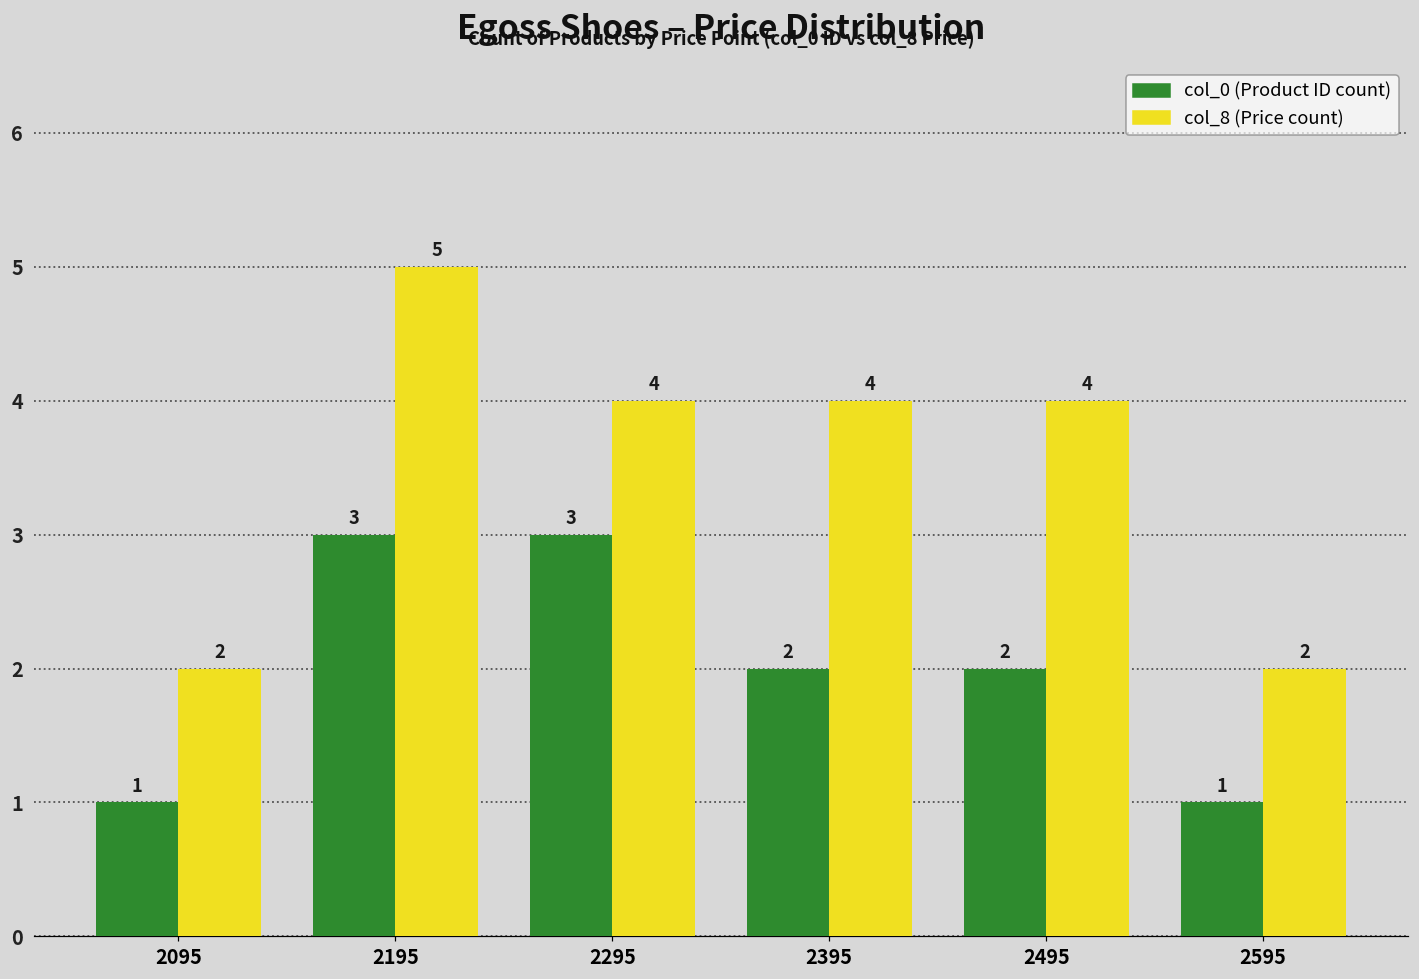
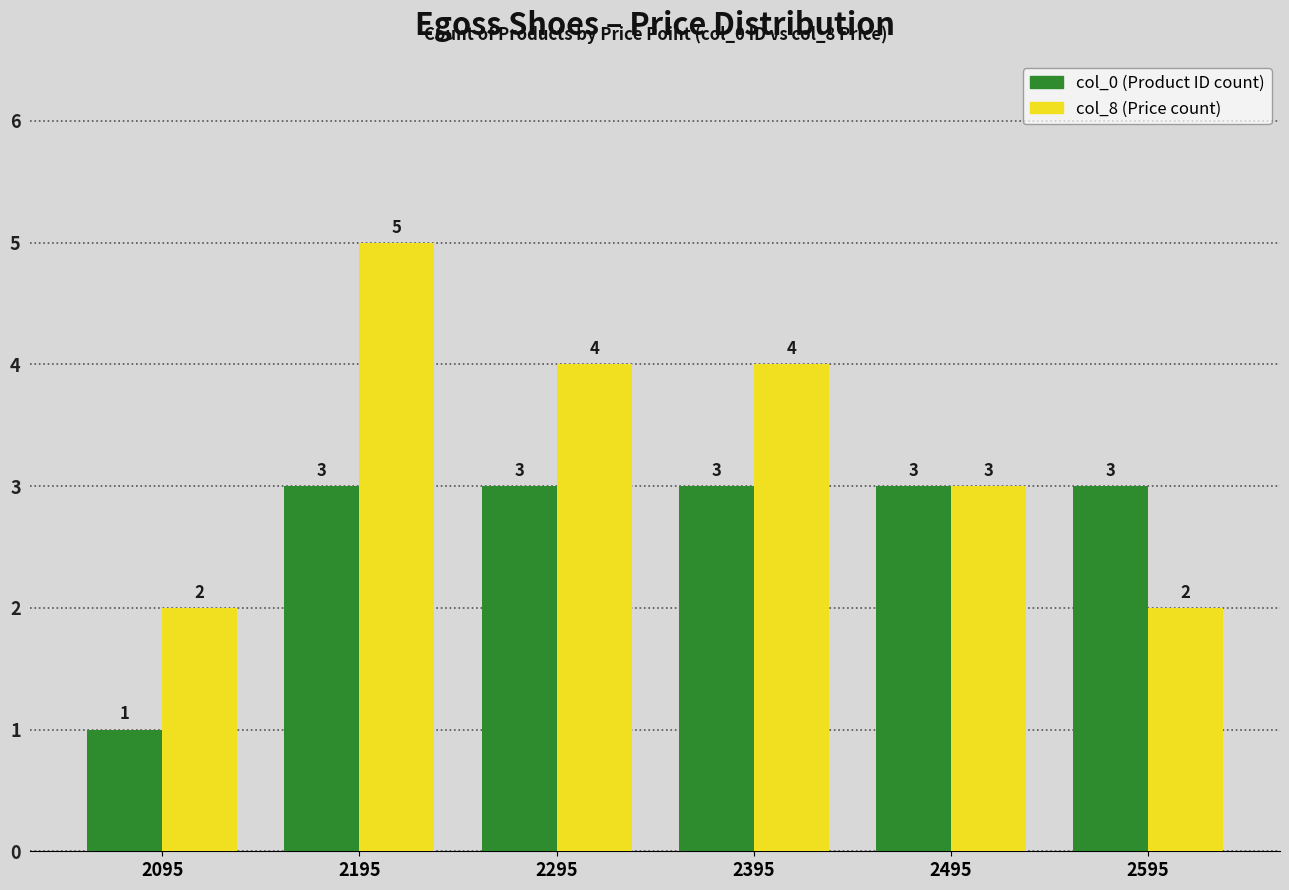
  {
    "col_0 (Product ID count)": {
      "2095": 1,
      "2195": 3,
      "2295": 3,
-     "2395": 2,
-     "2495": 2,
-     "2595": 1
+     "2395": 3,
+     "2495": 3,
+     "2595": 3
    },
    "col_8 (Price count)": {
      "2095": 2,
      "2195": 5,
      "2295": 4,
      "2395": 4,
-     "2495": 4,
+     "2495": 3,
      "2595": 2
    }
  }
